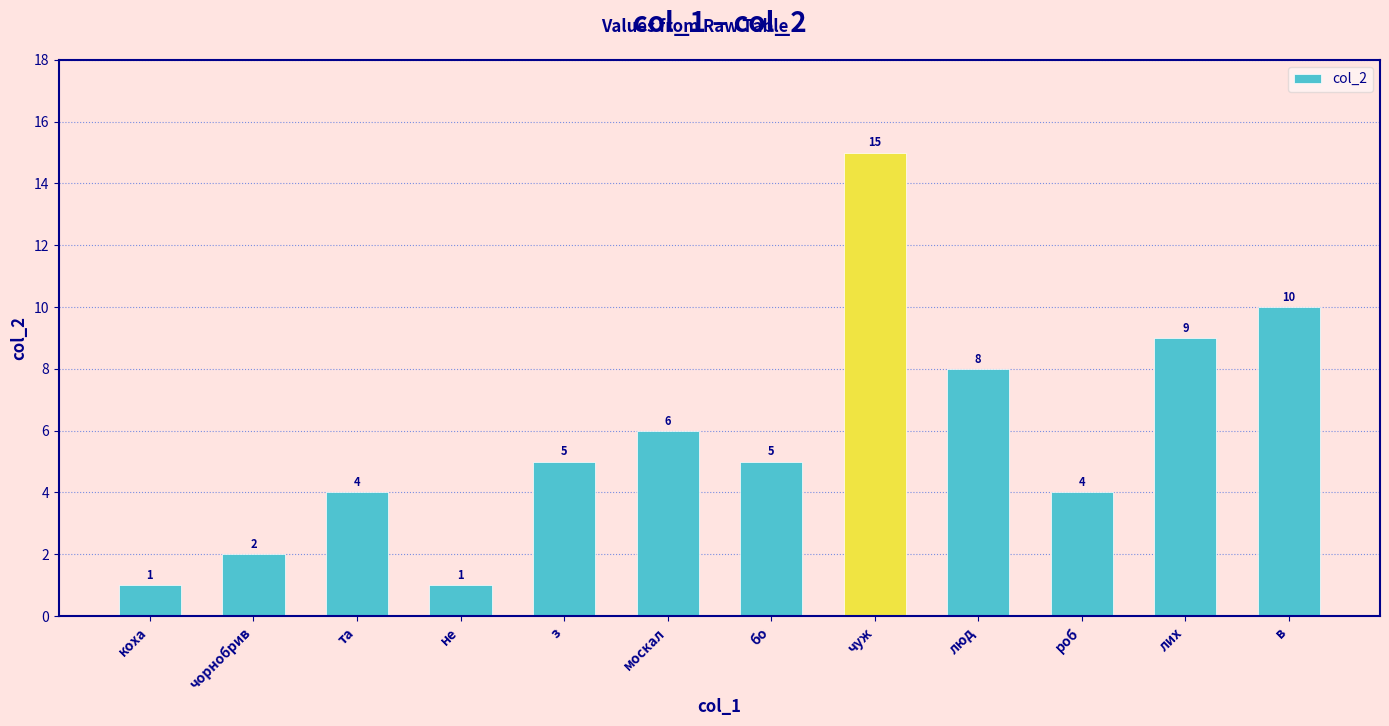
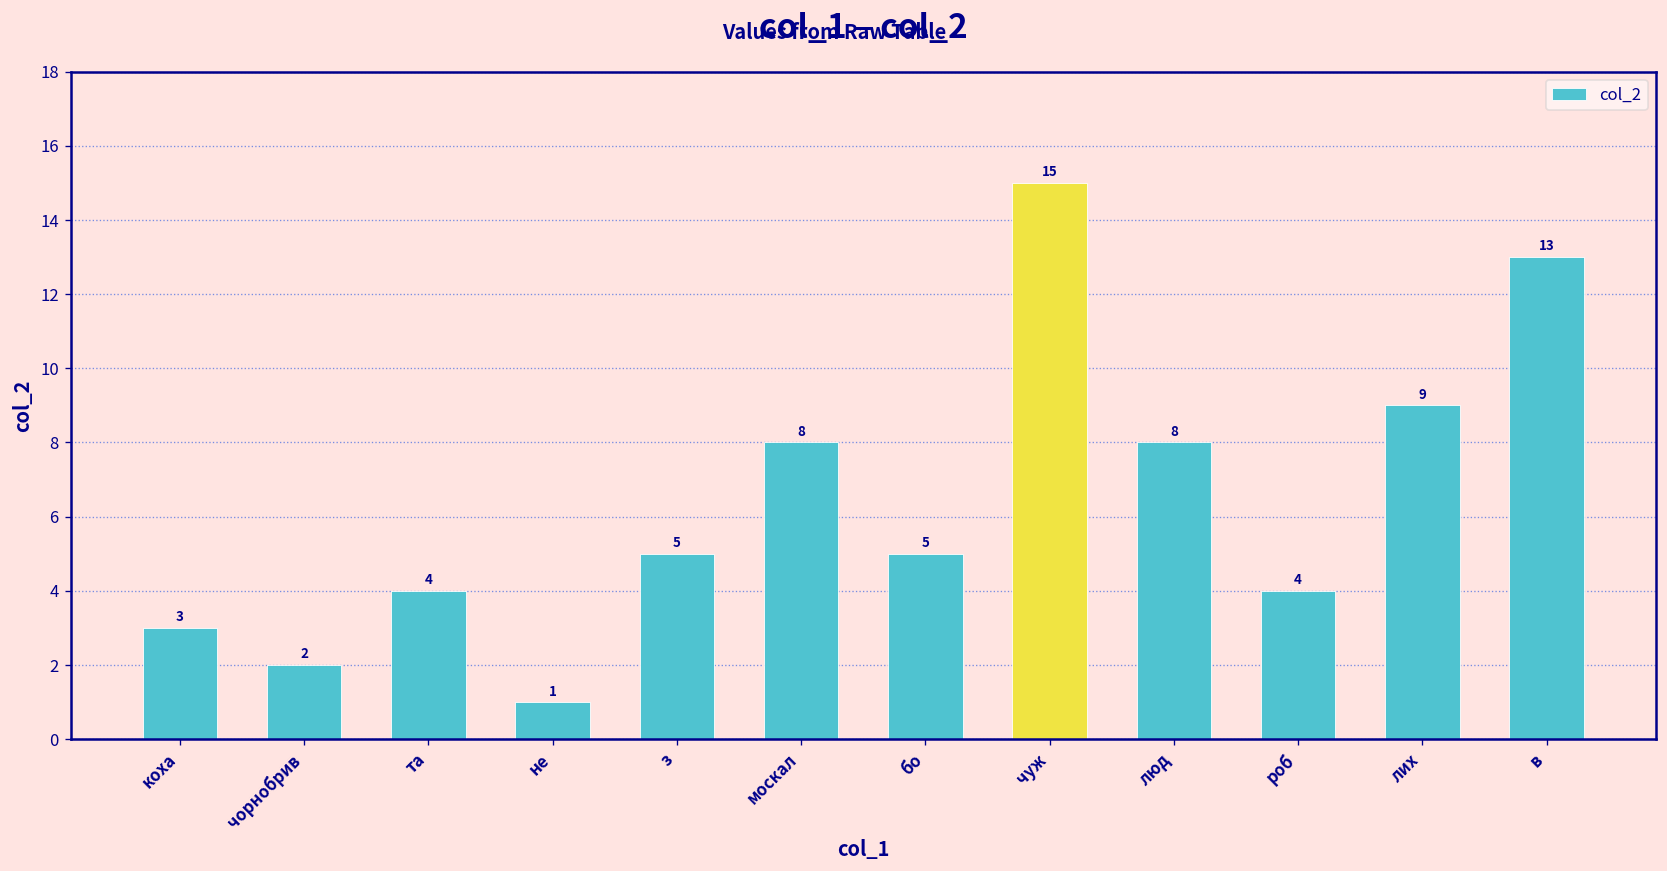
  {
-   "коха": 1,
+   "коха": 3,
    "чорнобрив": 2,
    "та": 4,
    "не": 1,
    "з": 5,
-   "москал": 6,
+   "москал": 8,
    "бо": 5,
    "чуж": 15,
    "люд": 8,
    "роб": 4,
    "лих": 9,
-   "в": 10
+   "в": 13
  }
